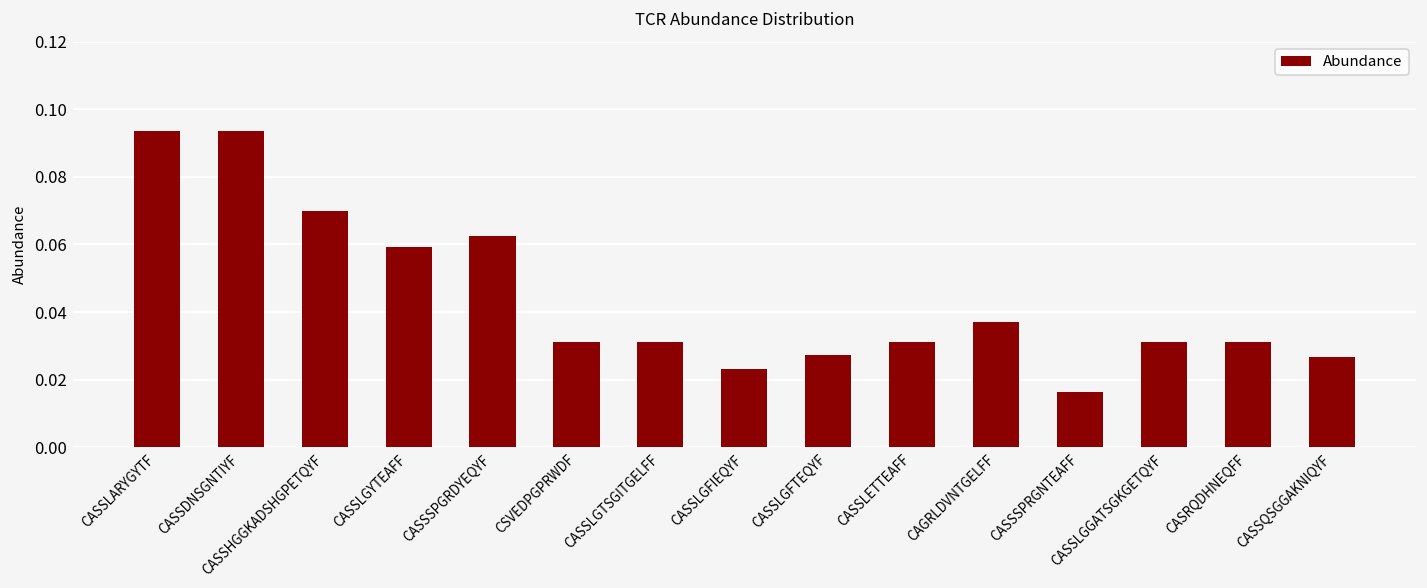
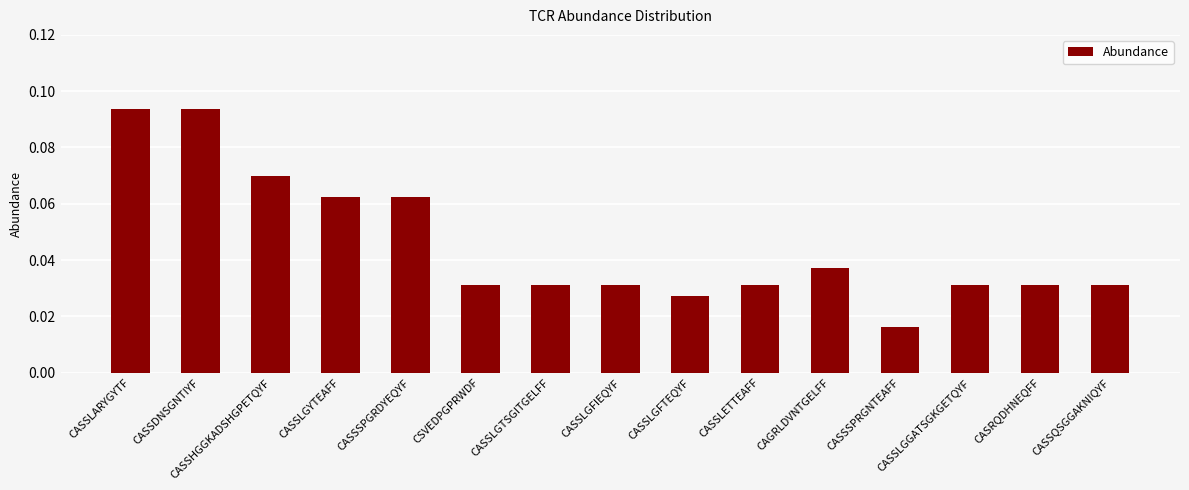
  {
    "CASSLARYGYTF": 0.094,
    "CASSDNSGNTIYF": 0.094,
    "CASSHGGKADSHGPETQYF": 0.070,
-   "CASSLGYTEAFF": 0.059,
+   "CASSLGYTEAFF": 0.063,
    "CASSSPGRDYEQYF": 0.063,
    "CSVEDPGPRWDF": 0.031,
    "CASSLGTSGITGELFF": 0.031,
-   "CASSLGFIEQYF": 0.023,
+   "CASSLGFIEQYF": 0.031,
    "CASSLGFTEQYF": 0.027,
    "CASSLETTEAFF": 0.031,
    "CAGRLDVNTGELFF": 0.037,
    "CASSSPRGNTEAFF": 0.016,
    "CASSLGGATSGKGETQYF": 0.031,
    "CASRQDHNEQFF": 0.031,
-   "CASSQSGGAKNIQYF": 0.027
+   "CASSQSGGAKNIQYF": 0.031
  }
